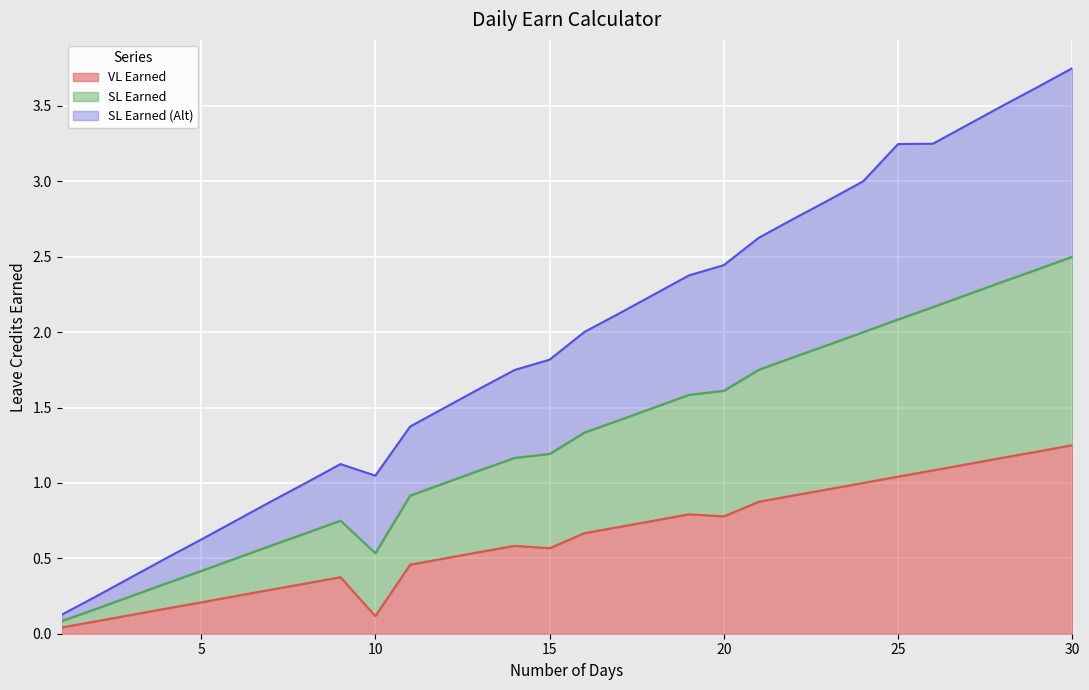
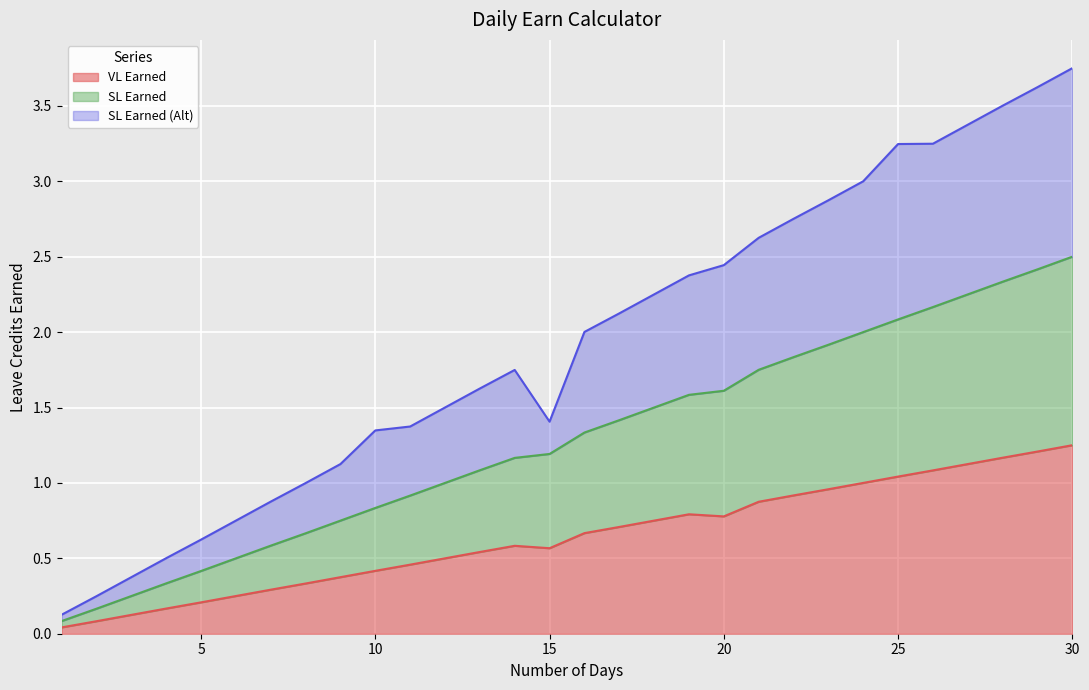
  {
    "VL Earned": {
      "5": 0.21,
-     "10": 0.12,
+     "10": 0.42,
      "15": 0.57,
      "20": 0.78,
      "25": 1.04,
      "30": 1.25
    },
    "SL Earned": {
      "5": 0.21,
      "10": 0.42,
      "15": 0.63,
      "20": 0.83,
      "25": 1.04,
      "30": 1.25
    },
    "SL Earned (Alt)": {
      "5": 0.21,
      "10": 0.51,
-     "15": 0.63,
+     "15": 0.21,
      "20": 0.83,
      "25": 1.16,
      "30": 1.25
    }
  }
